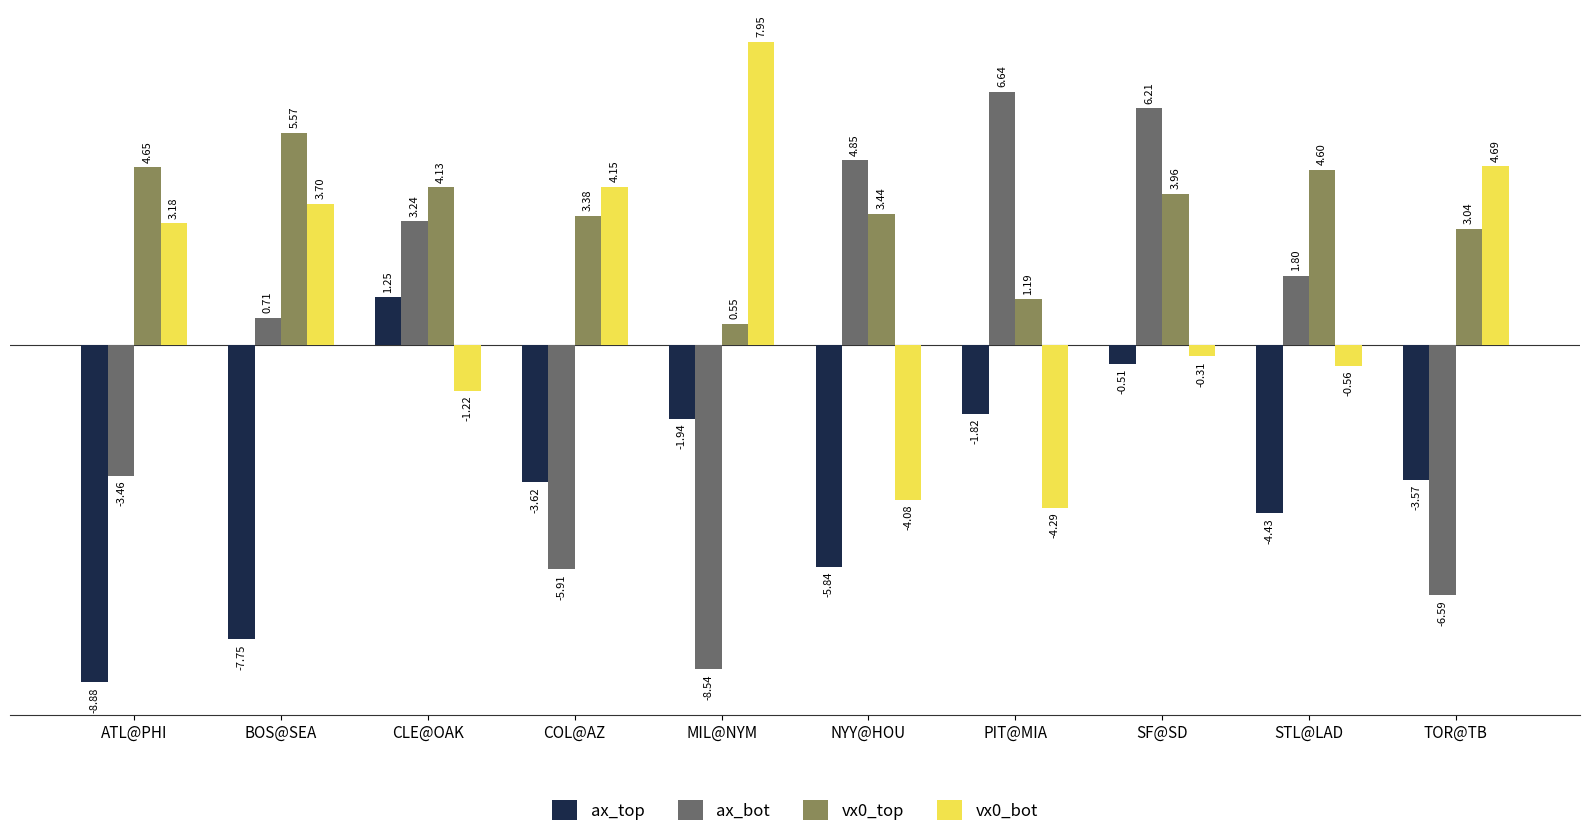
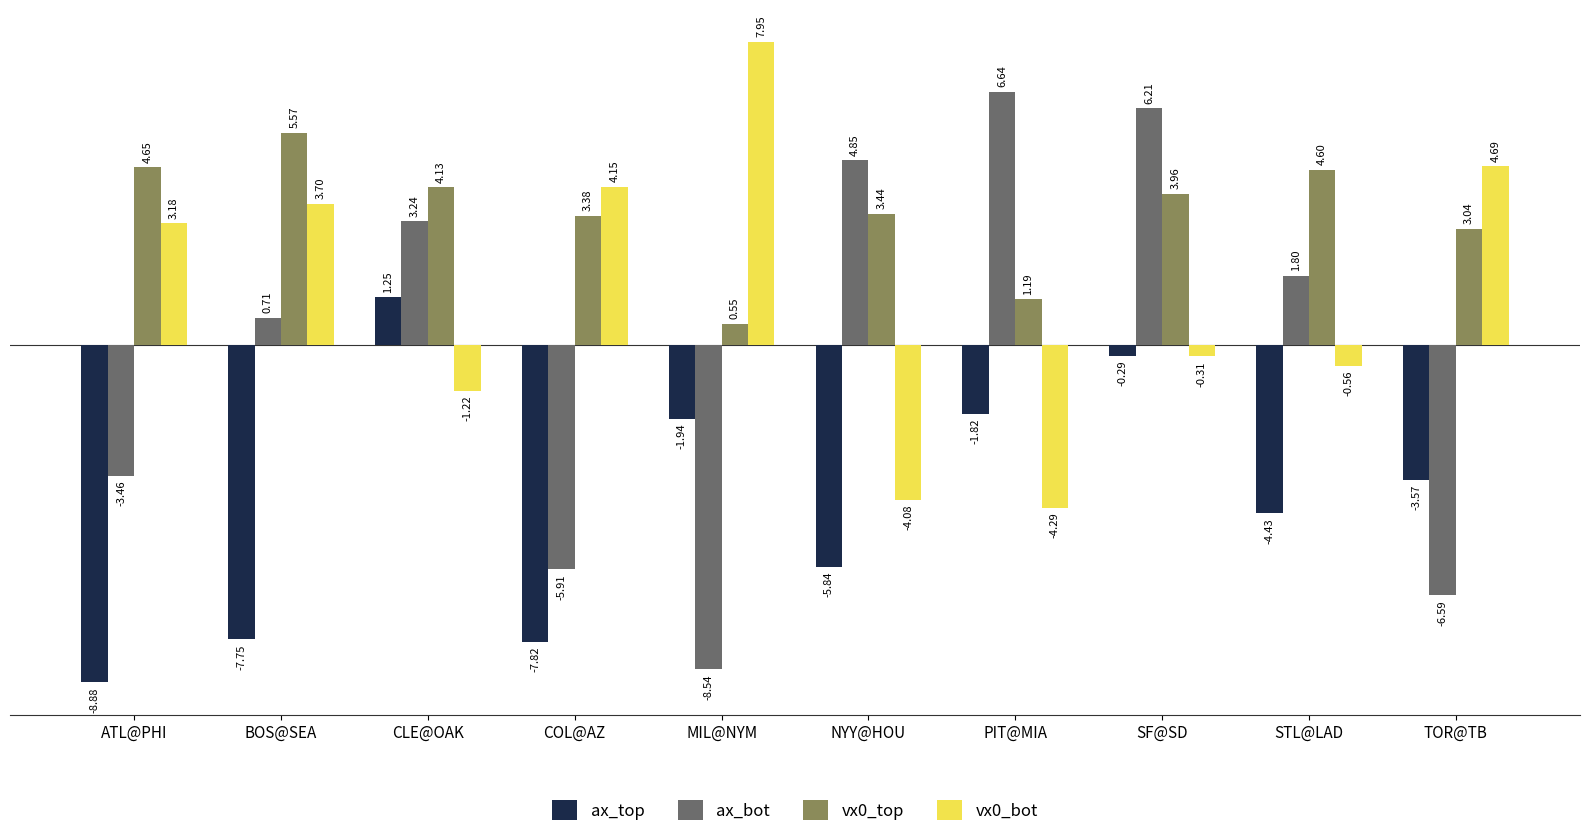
  {
    "ax_top": {
      "ATL@PHI": -8.88,
      "BOS@SEA": -7.75,
      "CLE@OAK": 1.25,
-     "COL@AZ": -3.62,
+     "COL@AZ": -7.82,
      "MIL@NYM": -1.94,
      "NYY@HOU": -5.84,
      "PIT@MIA": -1.82,
-     "SF@SD": -0.51,
+     "SF@SD": -0.29,
      "STL@LAD": -4.43,
      "TOR@TB": -3.57
    },
    "vx0_bot": {
      "ATL@PHI": 3.18,
      "BOS@SEA": 3.70,
      "CLE@OAK": -1.22,
      "COL@AZ": 4.15,
      "MIL@NYM": 7.95,
      "NYY@HOU": -4.08,
      "PIT@MIA": -4.29,
      "SF@SD": -0.31,
      "STL@LAD": -0.56,
      "TOR@TB": 4.69
    }
  }
